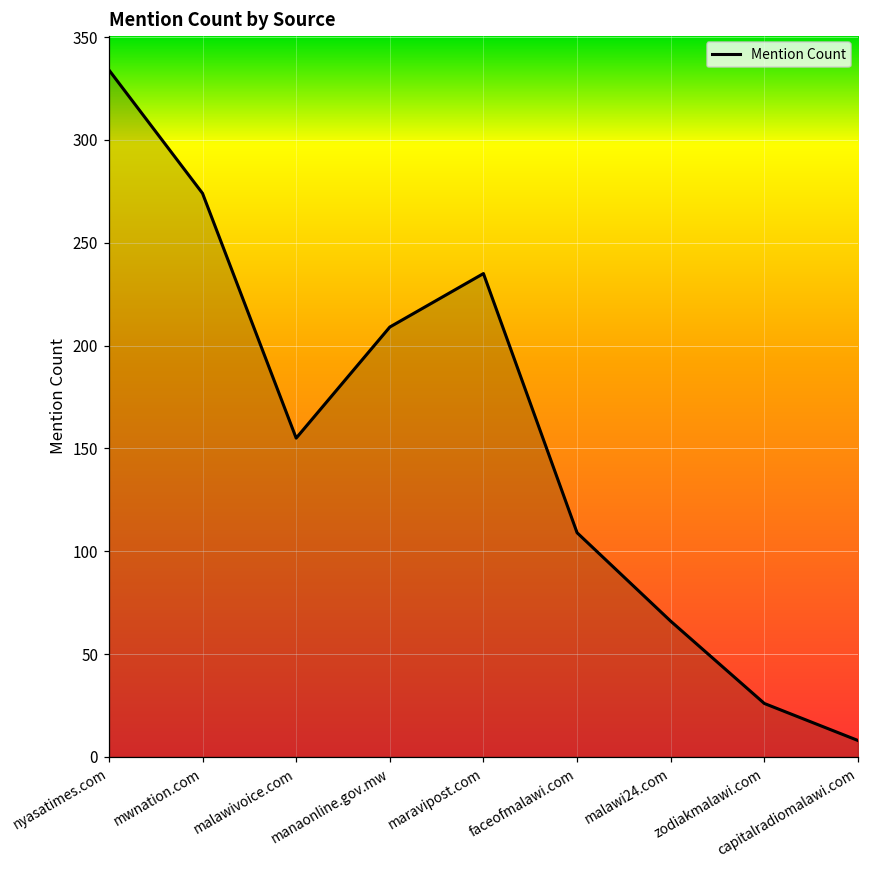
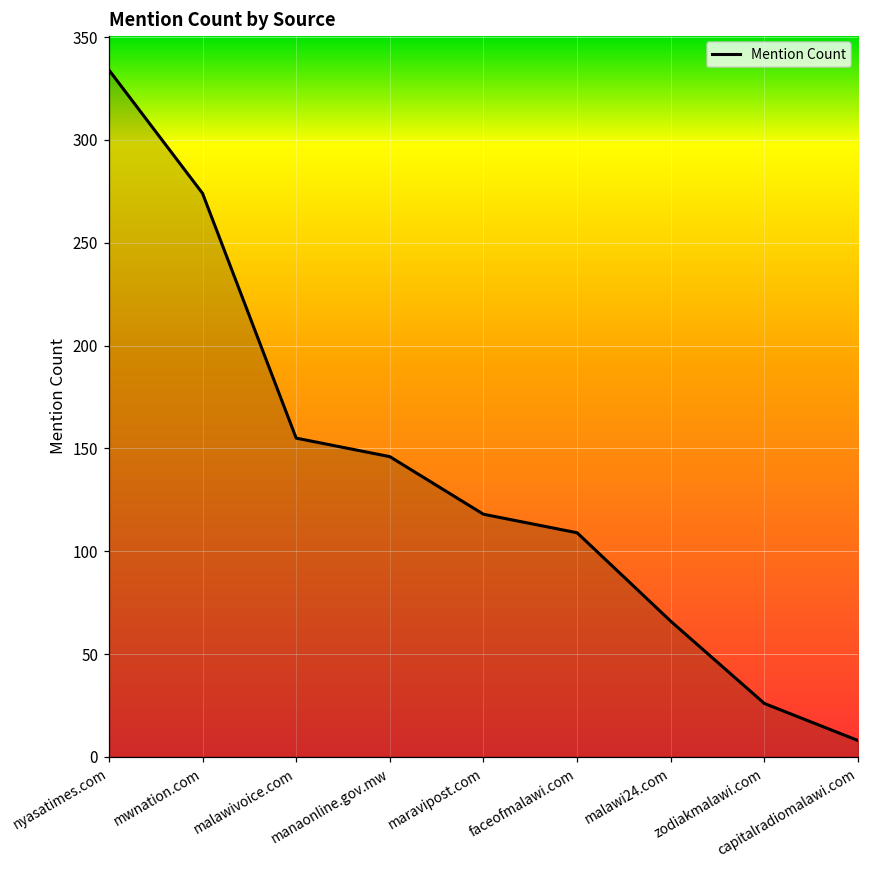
  {
    "nyasatimes.com": 334,
    "mwnation.com": 274,
    "malawivoice.com": 155,
-   "manaonline.gov.mw": 209,
-   "maravipost.com": 235,
+   "manaonline.gov.mw": 146,
+   "maravipost.com": 118,
    "faceofmalawi.com": 109,
    "malawi24.com": 66,
    "zodiakmalawi.com": 26,
    "capitalradiomalawi.com": 8
  }
